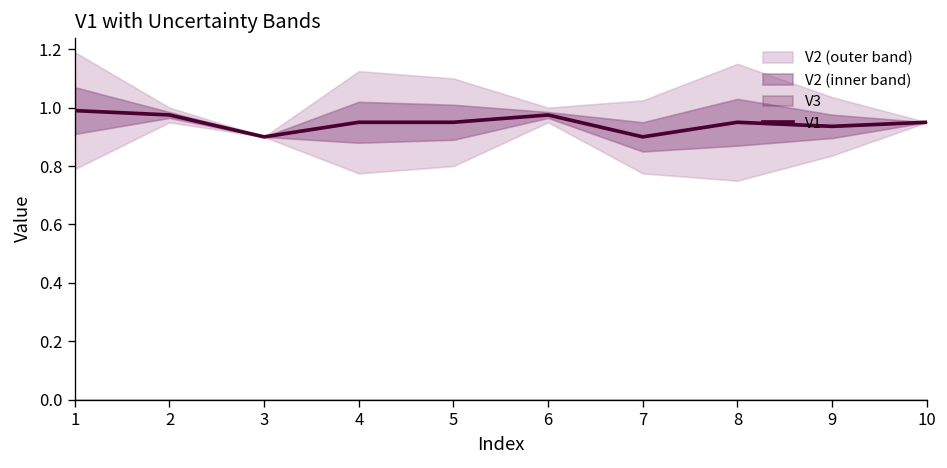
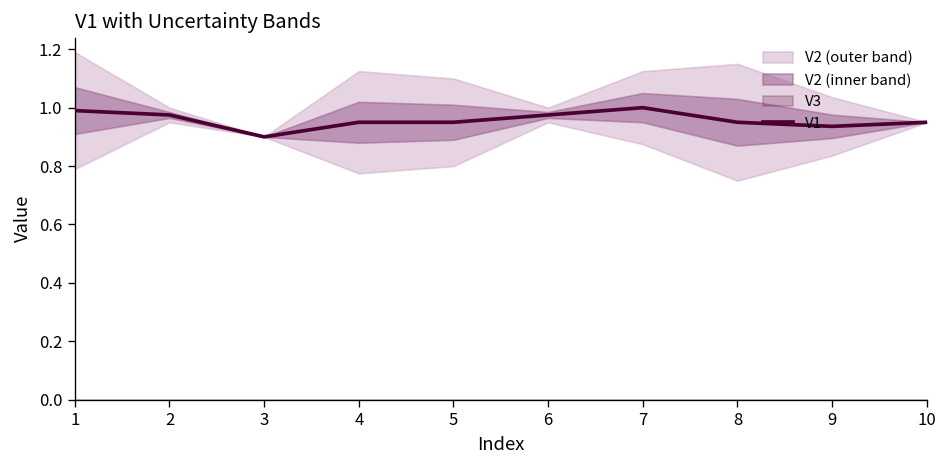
  {
    "V1": {
      "1": 1.0,
      "4": 0.95,
      "5": 0.95,
-     "7": 0.9,
+     "7": 1.0,
      "8": 0.95,
      "9": 0.94
    }
  }
